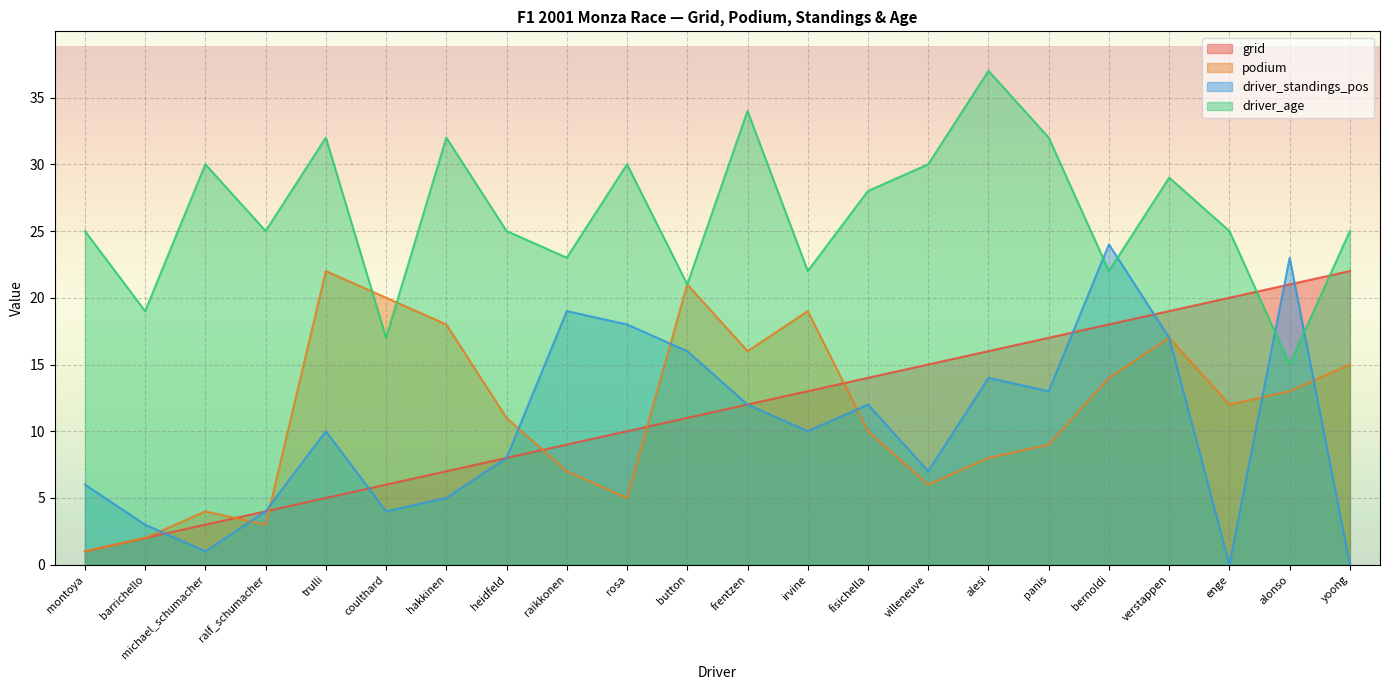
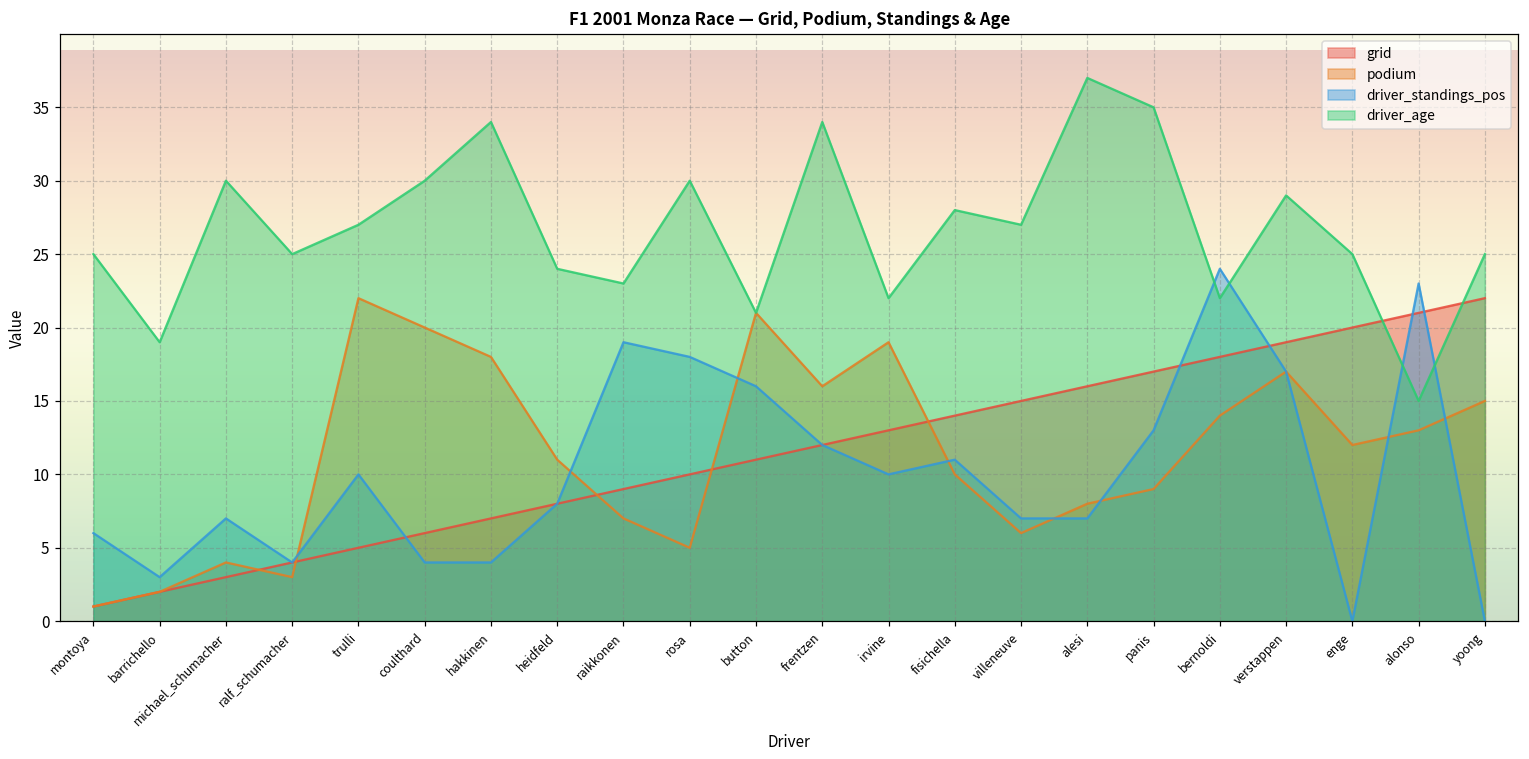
  {
    "driver_standings_pos": {
      "montoya": 6,
      "barrichello": 3,
-     "michael_schumacher": 1,
+     "michael_schumacher": 7,
      "trulli": 10,
      "coulthard": 4,
-     "hakkinen": 5,
+     "hakkinen": 4,
      "raikkonen": 19,
      "rosa": 18,
      "button": 16,
      "irvine": 10,
-     "fisichella": 12,
+     "fisichella": 11,
      "villeneuve": 7,
-     "alesi": 14,
+     "alesi": 7,
      "panis": 13,
      "bernoldi": 24,
      "enge": 0,
      "alonso": 23,
      "yoong": 0
    },
    "driver_age": {
      "montoya": 25,
      "barrichello": 19,
      "michael_schumacher": 30,
      "ralf_schumacher": 25,
-     "trulli": 32,
-     "coulthard": 17,
-     "hakkinen": 32,
-     "heidfeld": 25,
+     "trulli": 27,
+     "coulthard": 30,
+     "hakkinen": 34,
+     "heidfeld": 24,
      "raikkonen": 23,
      "rosa": 30,
      "frentzen": 34,
      "irvine": 22,
      "fisichella": 28,
-     "villeneuve": 30,
+     "villeneuve": 27,
      "alesi": 37,
-     "panis": 32,
+     "panis": 35,
      "bernoldi": 22,
      "verstappen": 29,
      "enge": 25,
      "alonso": 15,
      "yoong": 25
    }
  }
